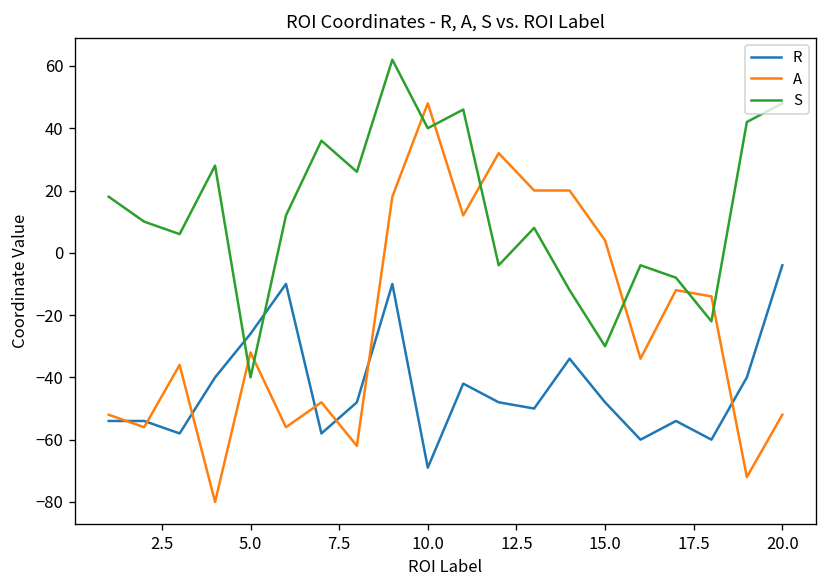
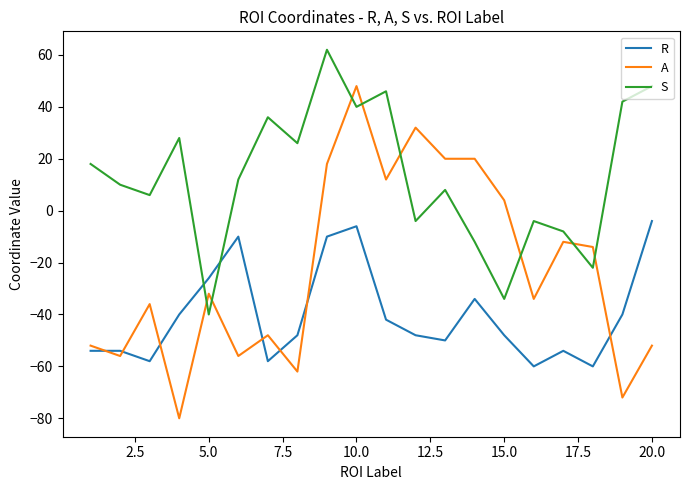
  {
    "R": {
      "5.0": -26,
-     "10.0": -69,
+     "10.0": -6,
      "15.0": -48,
      "20.0": -4
    },
    "A": {
      "5.0": -32,
      "10.0": 48,
      "15.0": 4,
      "20.0": -52
    },
    "S": {
      "5.0": -40,
      "10.0": 40,
-     "15.0": -30
+     "15.0": -34
    }
  }
